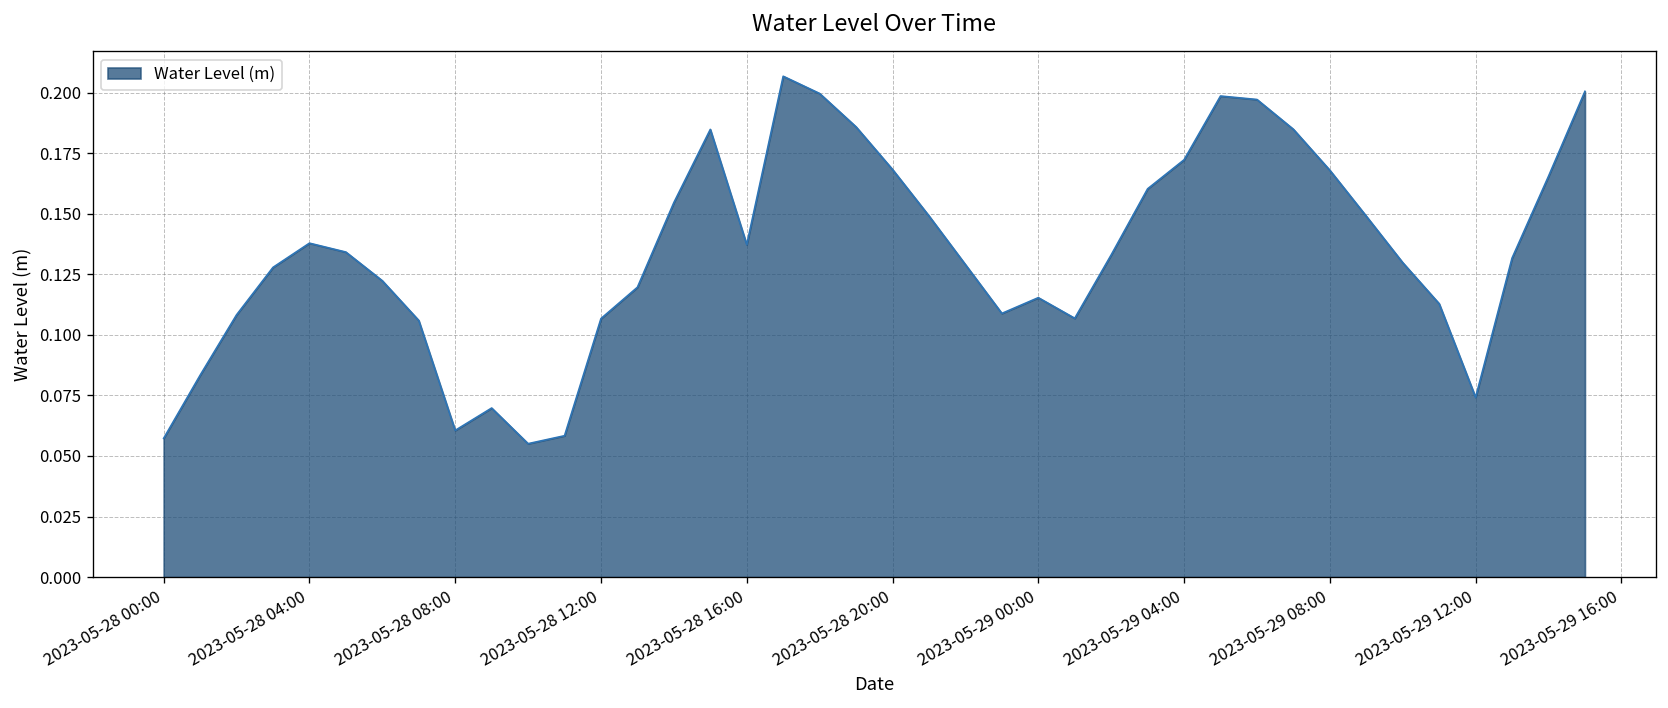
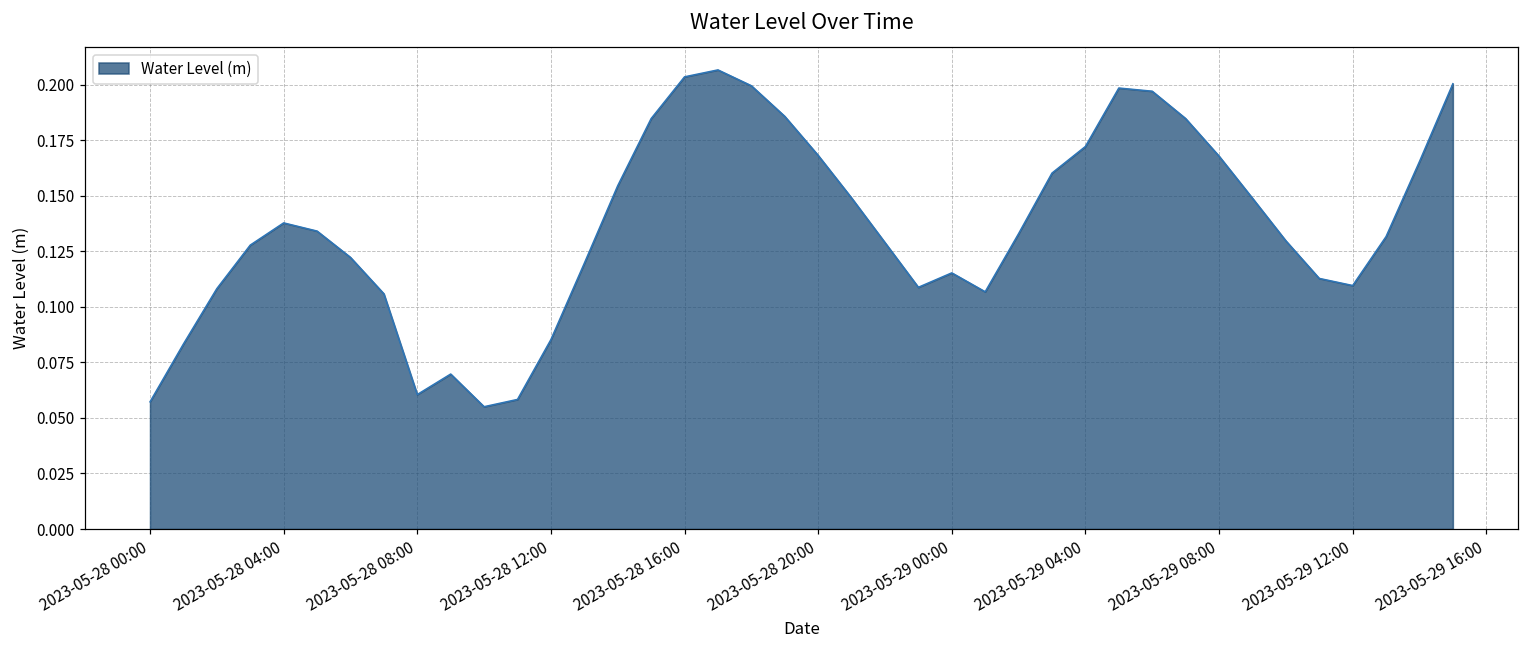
  {
    "2023-05-28 00:00": 0.057,
    "2023-05-28 04:00": 0.138,
    "2023-05-28 08:00": 0.061,
-   "2023-05-28 12:00": 0.107,
-   "2023-05-28 16:00": 0.137,
+   "2023-05-28 12:00": 0.085,
+   "2023-05-28 16:00": 0.204,
    "2023-05-28 20:00": 0.168,
    "2023-05-29 00:00": 0.115,
    "2023-05-29 04:00": 0.172,
    "2023-05-29 08:00": 0.168,
-   "2023-05-29 12:00": 0.074
+   "2023-05-29 12:00": 0.110
  }
